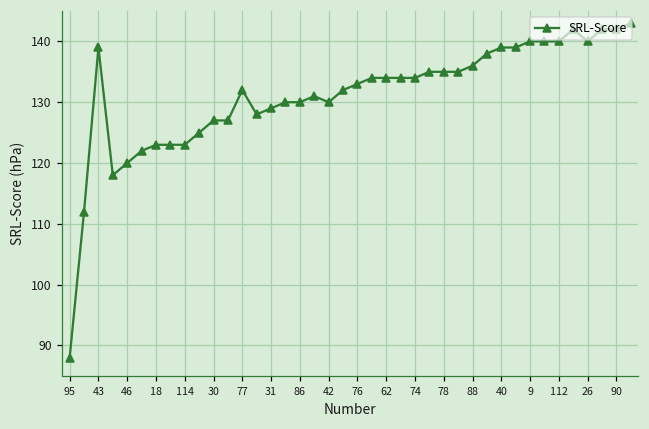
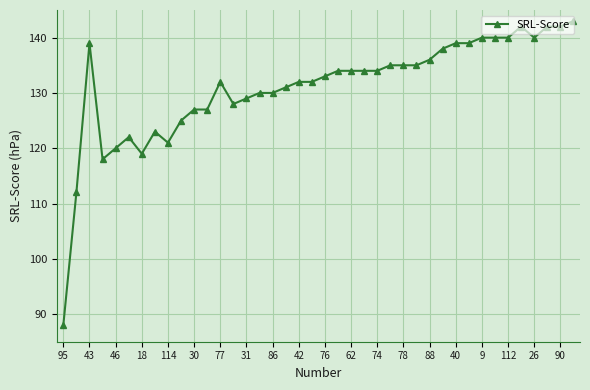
  {
    "95": 88,
    "43": 139,
    "46": 120,
-   "18": 123,
-   "114": 123,
+   "18": 119,
+   "114": 121,
    "30": 127,
    "77": 132,
    "86": 130,
-   "42": 130,
+   "42": 132,
    "76": 133,
    "62": 134,
    "74": 134,
    "78": 135,
    "88": 136,
    "40": 139,
    "112": 140,
    "26": 140
  }
